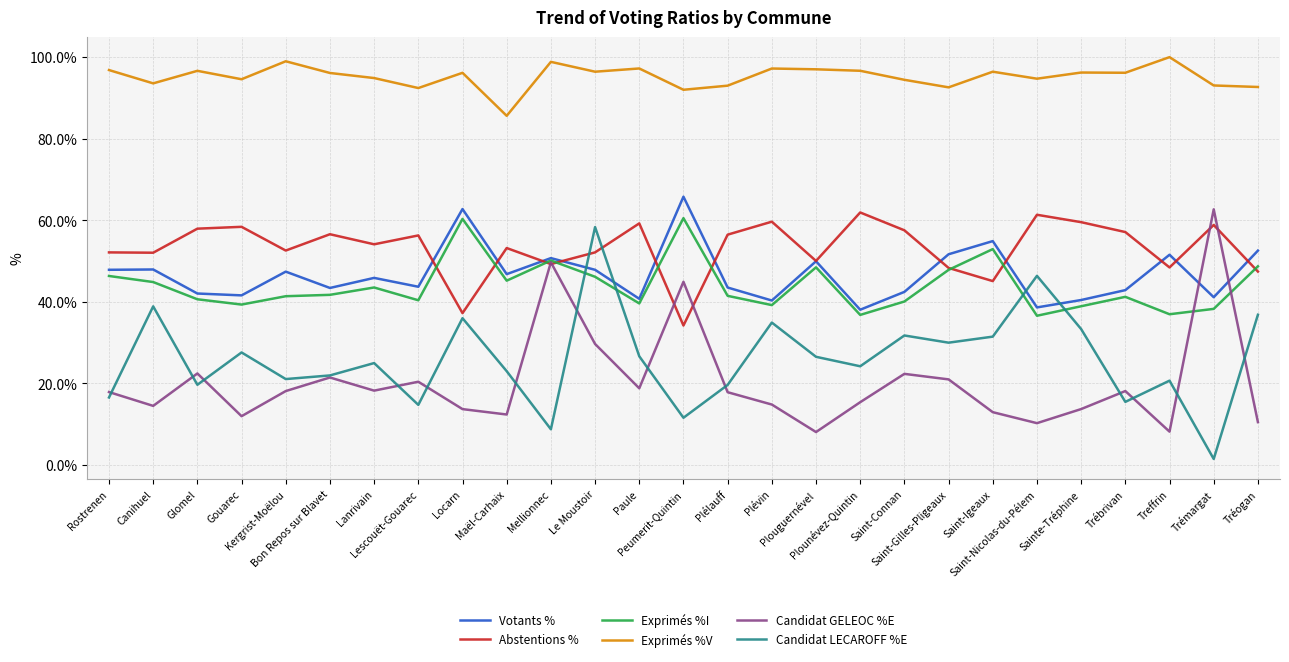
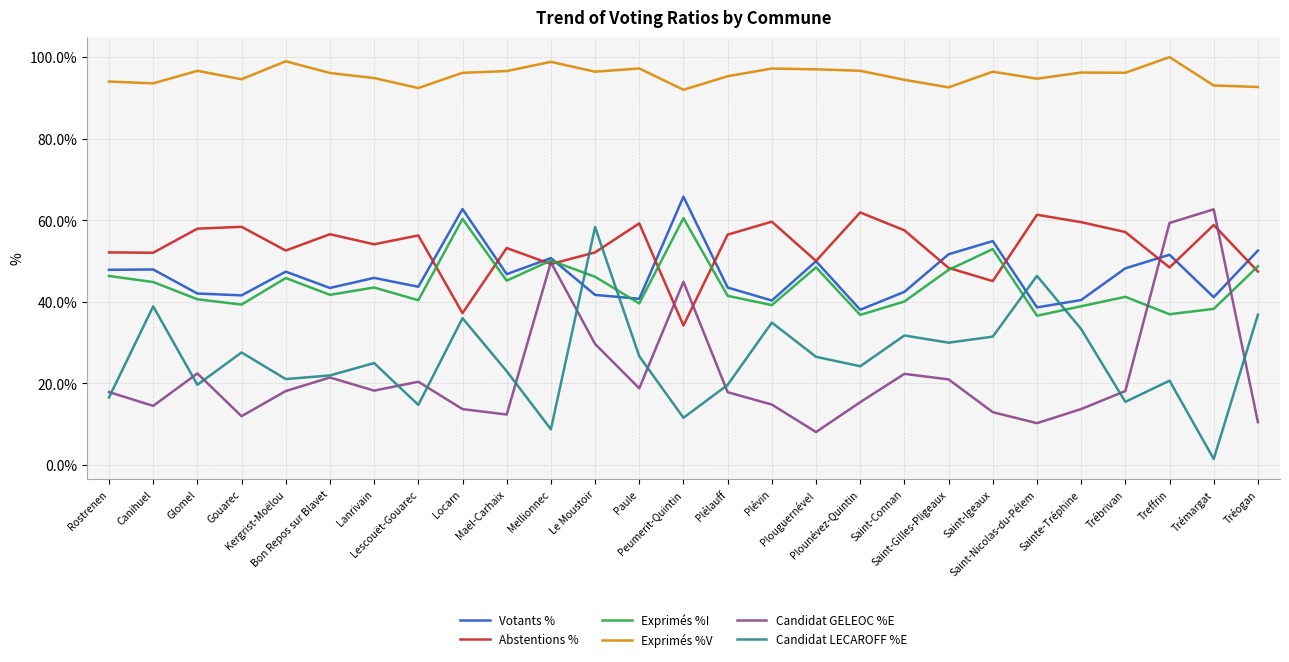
  {
    "Votants %": {
      "Rostrenen": "48%",
      "Canihuel": "48%",
      "Glomel": "42%",
      "Gouarec": "42%",
      "Kergrist-Moëlou": "47%",
      "Bon Repos sur Blavet": "43%",
      "Lanrivain": "46%",
      "Lescouët-Gouarec": "44%",
      "Locarn": "63%",
      "Maël-Carhaix": "47%",
-     "Le Moustoir": "48%",
+     "Le Moustoir": "42%",
      "Paule": "41%",
      "Peumerit-Quintin": "66%",
      "Plélauff": "44%",
      "Plévin": "40%",
      "Plounévez-Quintin": "38%",
      "Saint-Connan": "42%",
      "Saint-Gilles-Pligeaux": "52%",
      "Saint-Igeaux": "55%",
      "Saint-Nicolas-du-Pélem": "39%",
      "Sainte-Tréphine": "40%",
-     "Trébrivan": "43%",
+     "Trébrivan": "48%",
      "Treffrin": "52%",
      "Trémargat": "41%",
      "Tréogan": "53%"
    },
    "Abstentions %": {
      "Rostrenen": "52%",
      "Canihuel": "52%",
      "Glomel": "58%",
      "Gouarec": "58%",
      "Kergrist-Moëlou": "53%",
      "Bon Repos sur Blavet": "57%",
      "Lanrivain": "54%",
      "Lescouët-Gouarec": "56%",
      "Locarn": "37%",
      "Maël-Carhaix": "53%",
      "Le Moustoir": "52%",
      "Paule": "59%",
      "Peumerit-Quintin": "34%",
      "Plélauff": "56%",
      "Plévin": "60%",
      "Plounévez-Quintin": "62%",
      "Saint-Connan": "58%",
      "Saint-Igeaux": "45%",
      "Saint-Nicolas-du-Pélem": "61%",
      "Sainte-Tréphine": "60%",
      "Trébrivan": "57%",
      "Treffrin": "48%",
      "Trémargat": "59%",
      "Tréogan": "47%"
    },
    "Exprimés %I": {
      "Rostrenen": "46%",
      "Canihuel": "45%",
      "Glomel": "41%",
      "Gouarec": "39%",
-     "Kergrist-Moëlou": "41%",
+     "Kergrist-Moëlou": "46%",
      "Bon Repos sur Blavet": "42%",
      "Lanrivain": "44%",
      "Lescouët-Gouarec": "40%",
      "Locarn": "60%",
      "Maël-Carhaix": "45%",
      "Le Moustoir": "46%",
      "Paule": "40%",
      "Peumerit-Quintin": "61%",
      "Plélauff": "41%",
      "Plévin": "39%",
      "Plouguernével": "48%",
      "Plounévez-Quintin": "37%",
      "Saint-Connan": "40%",
      "Saint-Igeaux": "53%",
      "Saint-Nicolas-du-Pélem": "37%",
      "Sainte-Tréphine": "39%",
      "Trébrivan": "41%",
      "Treffrin": "37%",
      "Trémargat": "38%",
      "Tréogan": "49%"
    },
    "Exprimés %V": {
-     "Rostrenen": "97%",
+     "Rostrenen": "94%",
      "Canihuel": "94%",
      "Glomel": "97%",
      "Gouarec": "95%",
      "Kergrist-Moëlou": "99%",
      "Bon Repos sur Blavet": "96%",
      "Lanrivain": "95%",
      "Lescouët-Gouarec": "92%",
      "Locarn": "96%",
-     "Maël-Carhaix": "86%",
+     "Maël-Carhaix": "97%",
      "Mellionnec": "99%",
      "Le Moustoir": "96%",
      "Paule": "97%",
      "Peumerit-Quintin": "92%",
-     "Plélauff": "93%",
+     "Plélauff": "95%",
      "Plévin": "97%",
      "Plouguernével": "97%",
      "Plounévez-Quintin": "97%",
      "Saint-Connan": "94%",
      "Saint-Gilles-Pligeaux": "93%",
      "Saint-Igeaux": "96%",
      "Saint-Nicolas-du-Pélem": "95%",
      "Sainte-Tréphine": "96%",
      "Trébrivan": "96%",
      "Treffrin": "100%",
      "Trémargat": "93%",
      "Tréogan": "93%"
    },
    "Candidat GELEOC %E": {
      "Rostrenen": "18%",
      "Canihuel": "15%",
      "Glomel": "22%",
      "Gouarec": "12%",
      "Kergrist-Moëlou": "18%",
      "Lanrivain": "18%",
      "Lescouët-Gouarec": "20%",
      "Locarn": "14%",
      "Maël-Carhaix": "12%",
      "Le Moustoir": "30%",
      "Paule": "19%",
      "Peumerit-Quintin": "45%",
      "Plélauff": "18%",
      "Plévin": "15%",
      "Plouguernével": "8%",
      "Plounévez-Quintin": "15%",
      "Saint-Connan": "22%",
      "Saint-Gilles-Pligeaux": "21%",
      "Saint-Igeaux": "13%",
      "Saint-Nicolas-du-Pélem": "10%",
      "Sainte-Tréphine": "14%",
      "Trébrivan": "18%",
-     "Treffrin": "8%",
+     "Treffrin": "59%",
      "Trémargat": "63%",
      "Tréogan": "11%"
    },
    "Candidat LECAROFF %E": {
      "Rostrenen": "17%",
      "Canihuel": "39%",
      "Glomel": "20%",
      "Gouarec": "28%",
      "Kergrist-Moëlou": "21%",
      "Lanrivain": "25%",
      "Lescouët-Gouarec": "15%",
      "Locarn": "36%",
      "Maël-Carhaix": "23%",
      "Mellionnec": "9%",
      "Le Moustoir": "58%",
      "Paule": "27%",
      "Peumerit-Quintin": "12%",
      "Plélauff": "20%",
      "Plévin": "35%",
      "Plouguernével": "27%",
      "Plounévez-Quintin": "24%",
      "Saint-Connan": "32%",
      "Saint-Gilles-Pligeaux": "30%",
      "Saint-Igeaux": "31%",
      "Saint-Nicolas-du-Pélem": "46%",
      "Sainte-Tréphine": "33%",
      "Trébrivan": "15%",
      "Treffrin": "21%",
      "Trémargat": "1%",
      "Tréogan": "37%"
    }
  }
